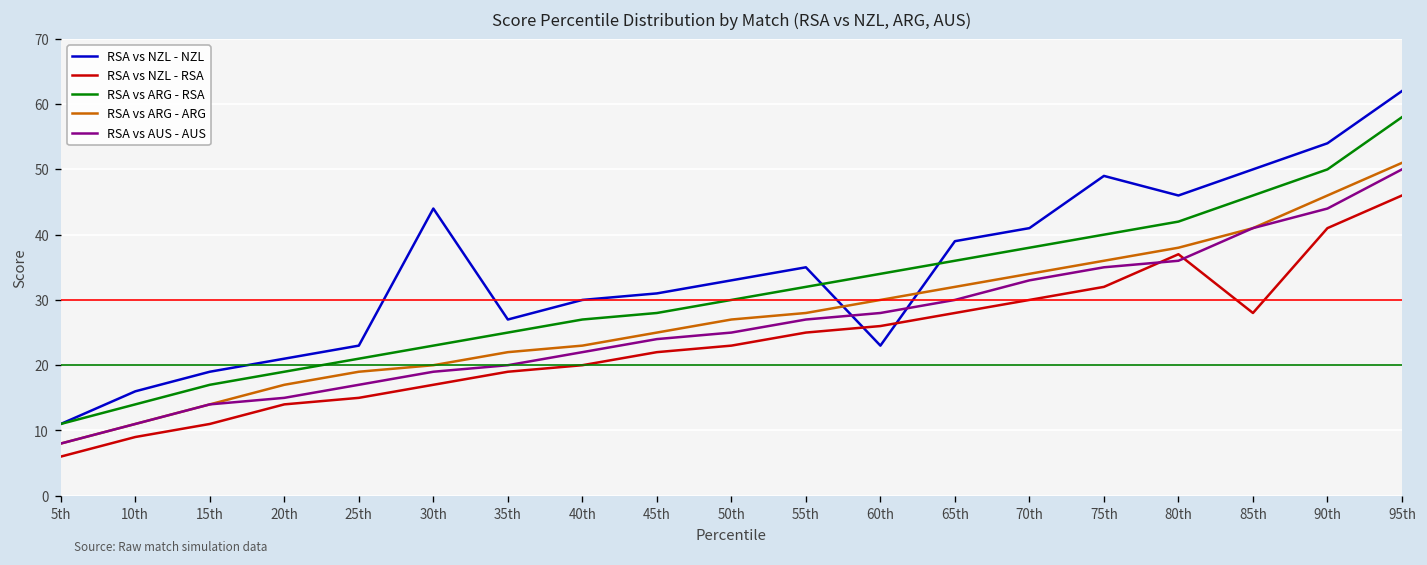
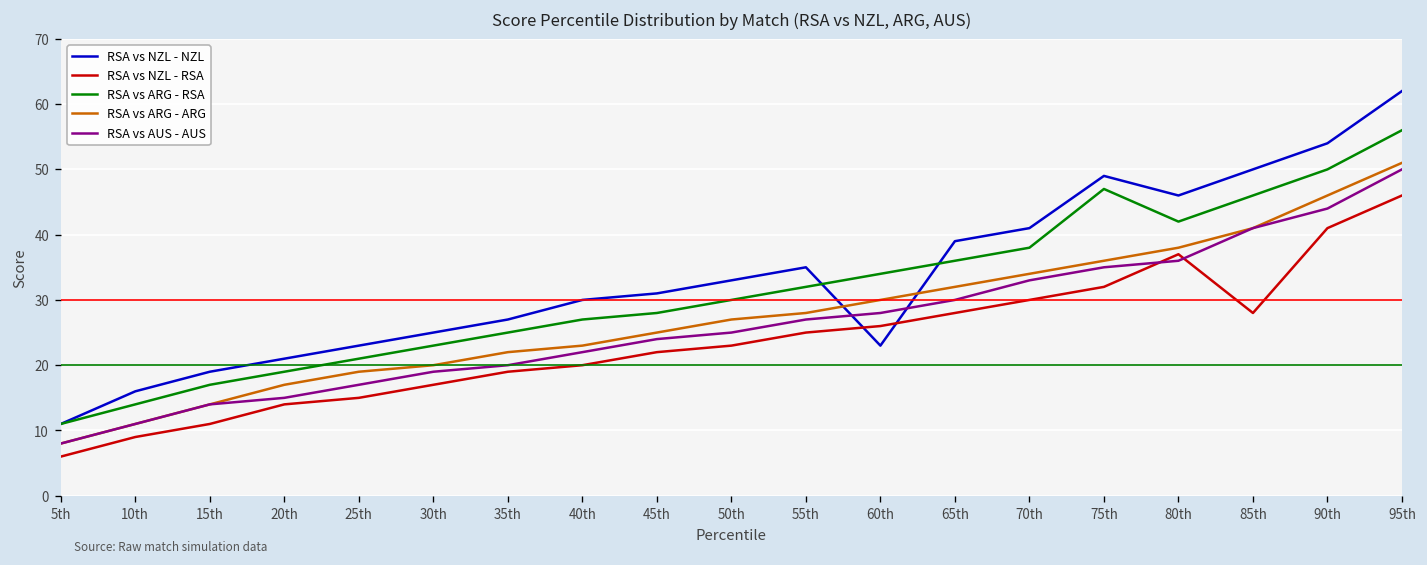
  {
    "RSA vs NZL - NZL": {
      "10th": 16,
      "15th": 19,
      "20th": 21,
      "25th": 23,
-     "30th": 44,
+     "30th": 25,
      "35th": 27,
      "40th": 30,
      "45th": 31,
      "50th": 33,
      "55th": 35,
      "60th": 23,
      "65th": 39,
      "70th": 41,
      "75th": 49,
      "80th": 46,
      "85th": 50,
      "90th": 54,
      "95th": 62
    },
    "RSA vs NZL - RSA": {
      "5th": 6,
      "10th": 9,
      "15th": 11,
      "20th": 14,
      "25th": 15,
      "30th": 17,
      "35th": 19,
      "40th": 20,
      "45th": 22,
      "50th": 23,
      "55th": 25,
      "60th": 26,
      "65th": 28,
      "70th": 30,
      "75th": 32,
      "80th": 37,
      "85th": 28,
      "90th": 41,
      "95th": 46
    },
    "RSA vs ARG - RSA": {
      "10th": 14,
      "15th": 17,
      "20th": 19,
      "25th": 21,
      "30th": 23,
      "35th": 25,
      "40th": 27,
      "45th": 28,
      "50th": 30,
      "55th": 32,
      "60th": 34,
      "65th": 36,
      "70th": 38,
-     "75th": 40,
+     "75th": 47,
      "80th": 42,
      "85th": 46,
      "90th": 50,
-     "95th": 58
+     "95th": 56
    },
    "RSA vs ARG - ARG": {
      "20th": 17,
      "25th": 19,
      "30th": 20,
      "35th": 22,
      "40th": 23,
      "45th": 25,
      "50th": 27,
      "55th": 28,
      "60th": 30,
      "65th": 32,
      "70th": 34,
      "75th": 36,
      "80th": 38,
      "90th": 46,
      "95th": 51
    },
    "RSA vs AUS - AUS": {
      "20th": 15,
      "25th": 17,
      "30th": 19,
      "35th": 20,
      "40th": 22,
      "45th": 24,
      "50th": 25,
      "55th": 27,
      "60th": 28,
      "65th": 30,
      "70th": 33,
      "75th": 35,
      "80th": 36,
      "90th": 44,
      "95th": 50
    }
  }
